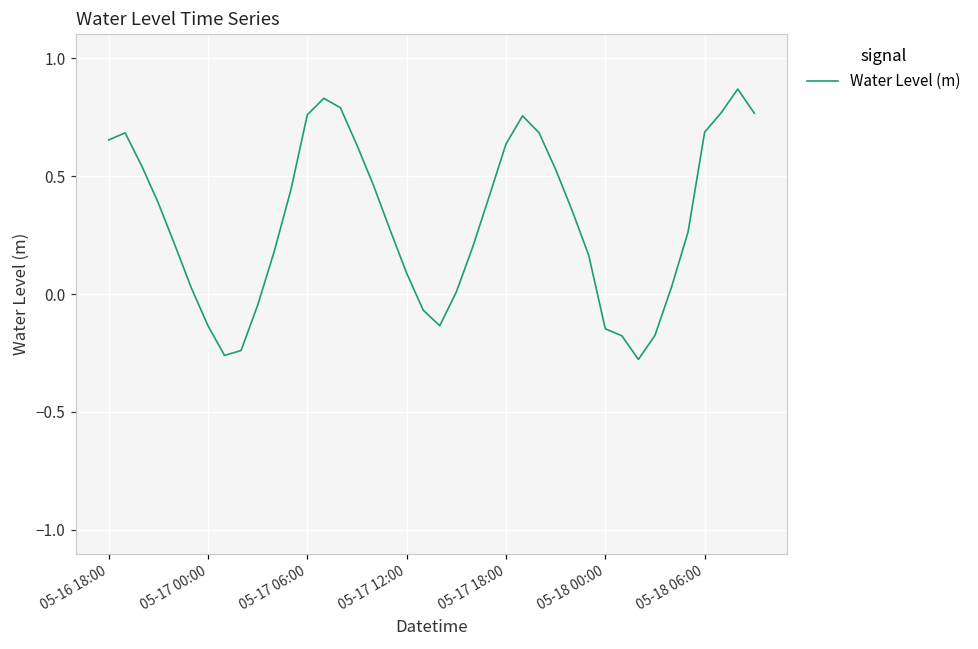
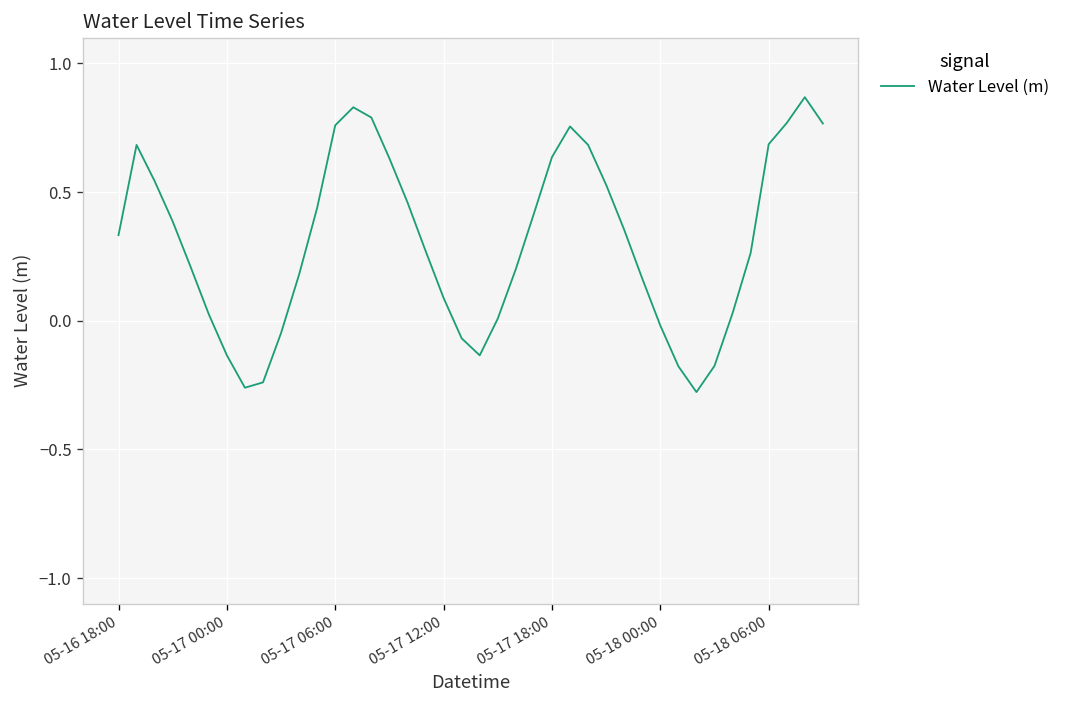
  {
-   "05-16 18:00": 0.65,
+   "05-16 18:00": 0.33,
    "05-17 00:00": -0.13,
    "05-17 06:00": 0.76,
    "05-17 12:00": 0.09,
    "05-17 18:00": 0.64,
-   "05-18 00:00": -0.15,
+   "05-18 00:00": -0.02,
    "05-18 06:00": 0.69
  }
